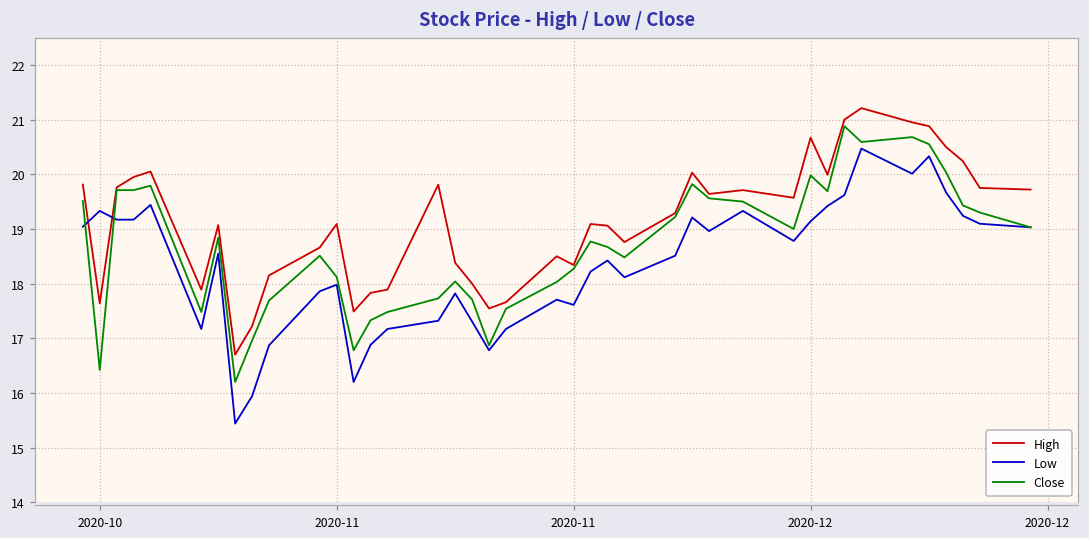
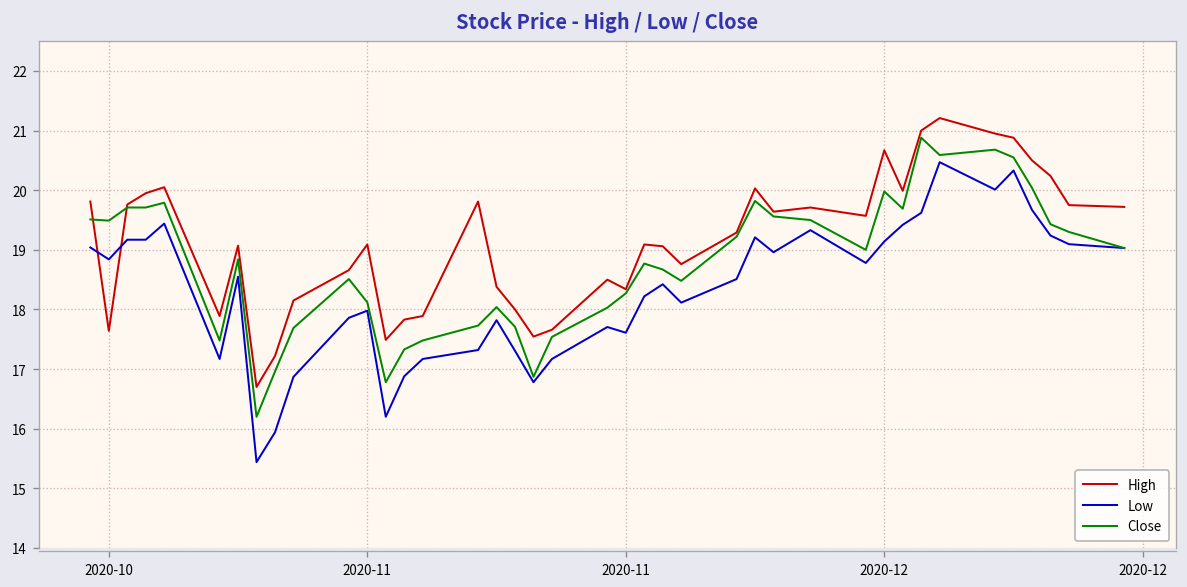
  {
    "High": {
      "2020-10": 17.6,
      "2020-12": 20.7
    },
    "Low": {
-     "2020-10": 19.3,
+     "2020-10": 18.8,
      "2020-12": 19.1
    },
    "Close": {
-     "2020-10": 16.4,
+     "2020-10": 19.5,
      "2020-12": 20.0
    }
  }
